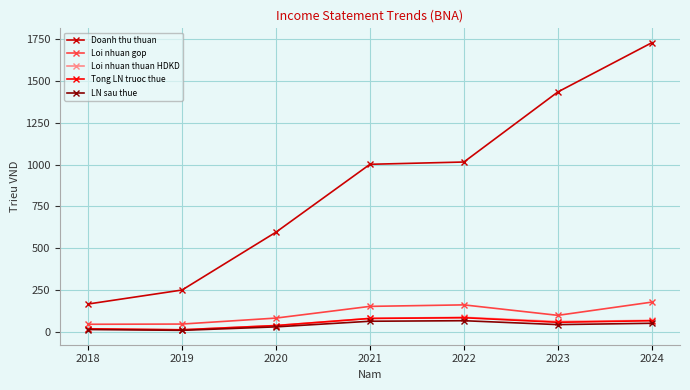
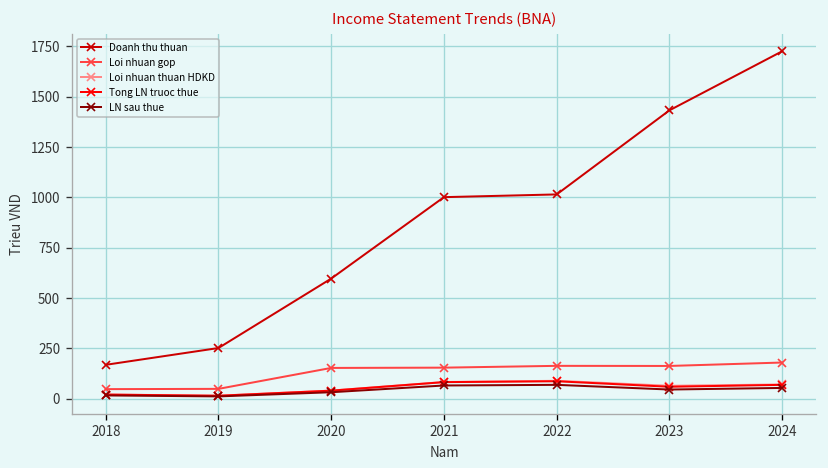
  {
    "Loi nhuan gop": {
      "2018": 50,
      "2019": 50,
-     "2020": 80,
+     "2020": 150,
      "2021": 150,
      "2022": 160,
-     "2023": 100,
+     "2023": 160,
      "2024": 180
    },
    "LN sau thue": {
      "2021": 70,
      "2022": 70,
      "2024": 50
    }
  }
